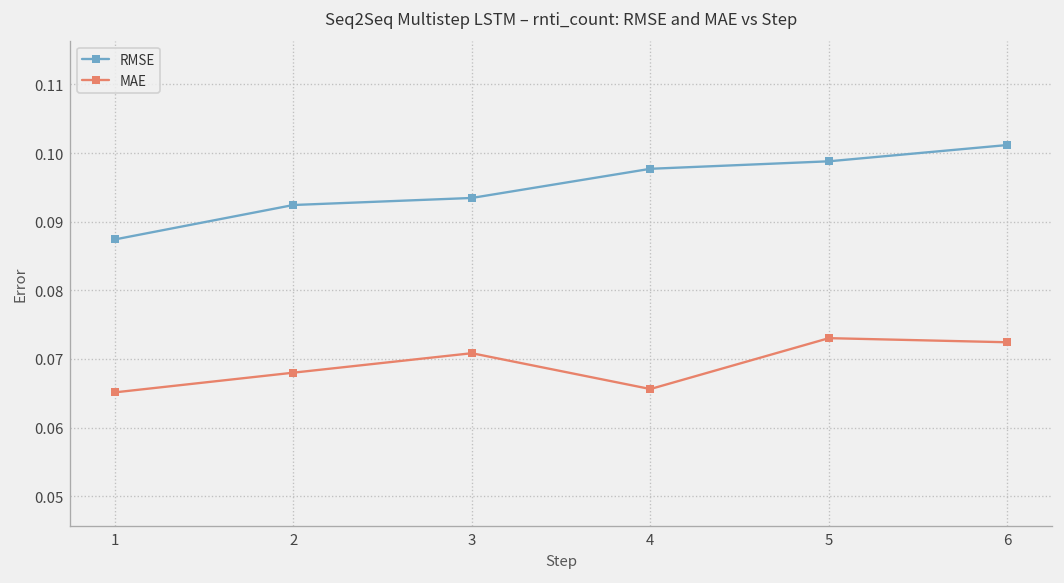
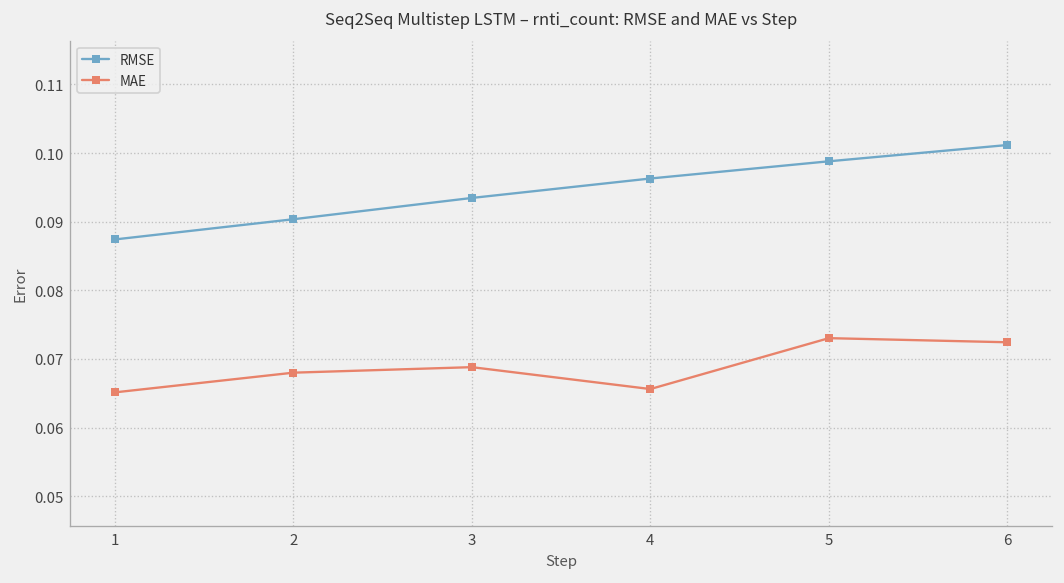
  {
    "RMSE": {
      "1": 0.087,
-     "2": 0.092,
+     "2": 0.090,
      "3": 0.093,
-     "4": 0.098,
+     "4": 0.096,
      "5": 0.099,
      "6": 0.101
    },
    "MAE": {
      "1": 0.065,
      "2": 0.068,
-     "3": 0.071,
+     "3": 0.069,
      "4": 0.066,
      "5": 0.073,
      "6": 0.072
    }
  }
